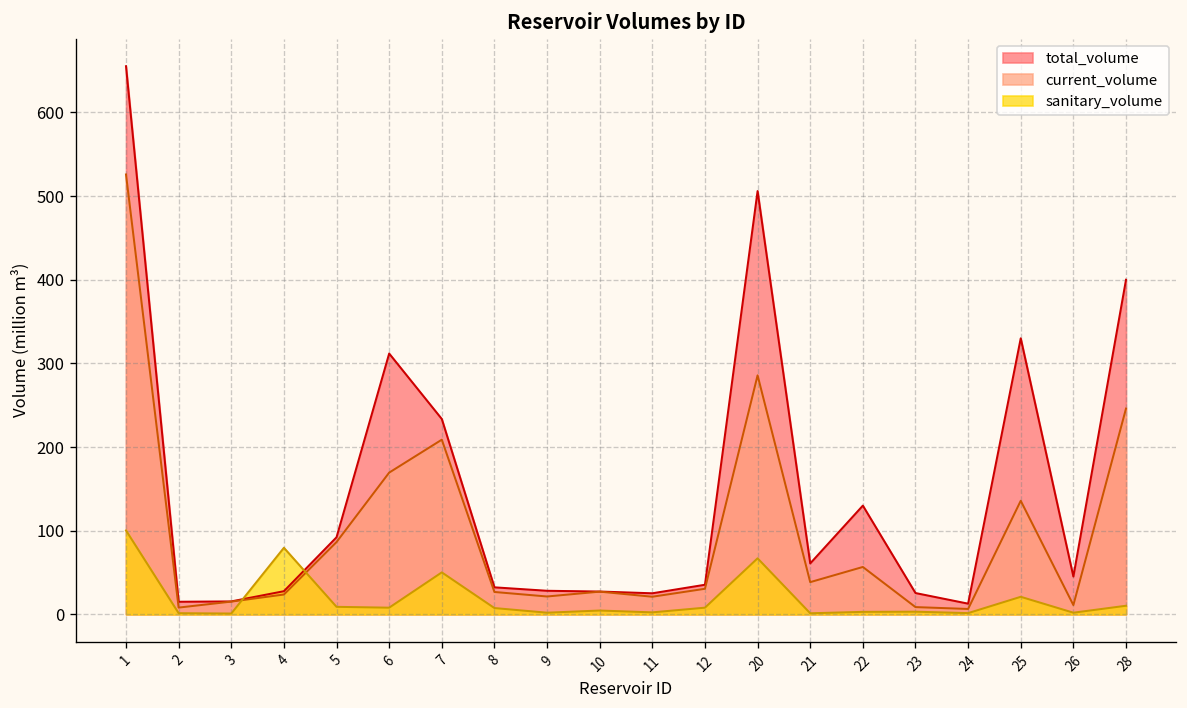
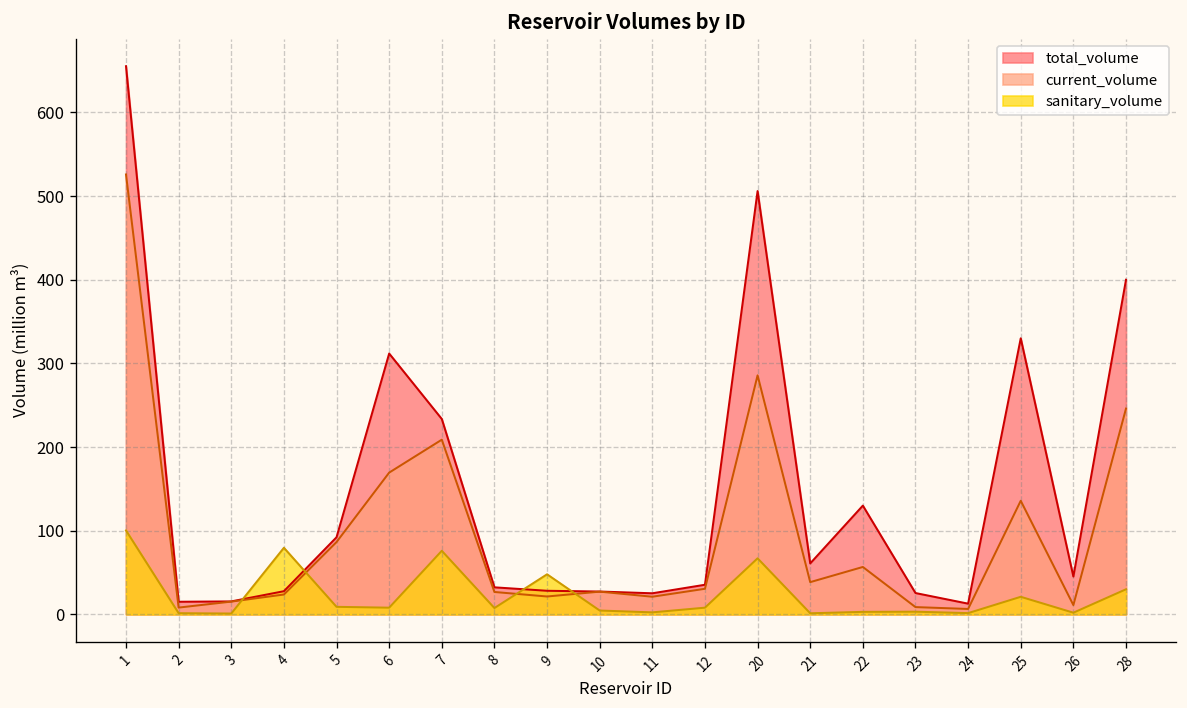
  {
    "sanitary_volume": {
      "1": 100,
      "2": 0,
      "3": 0,
      "4": 80,
      "5": 10,
      "6": 10,
-     "7": 50,
+     "7": 80,
      "8": 10,
-     "9": 0,
+     "9": 50,
      "10": 0,
      "11": 0,
      "12": 10,
      "20": 70,
      "21": 0,
      "22": 0,
      "23": 0,
      "24": 0,
      "25": 20,
      "26": 0,
-     "28": 10
+     "28": 30
    }
  }
